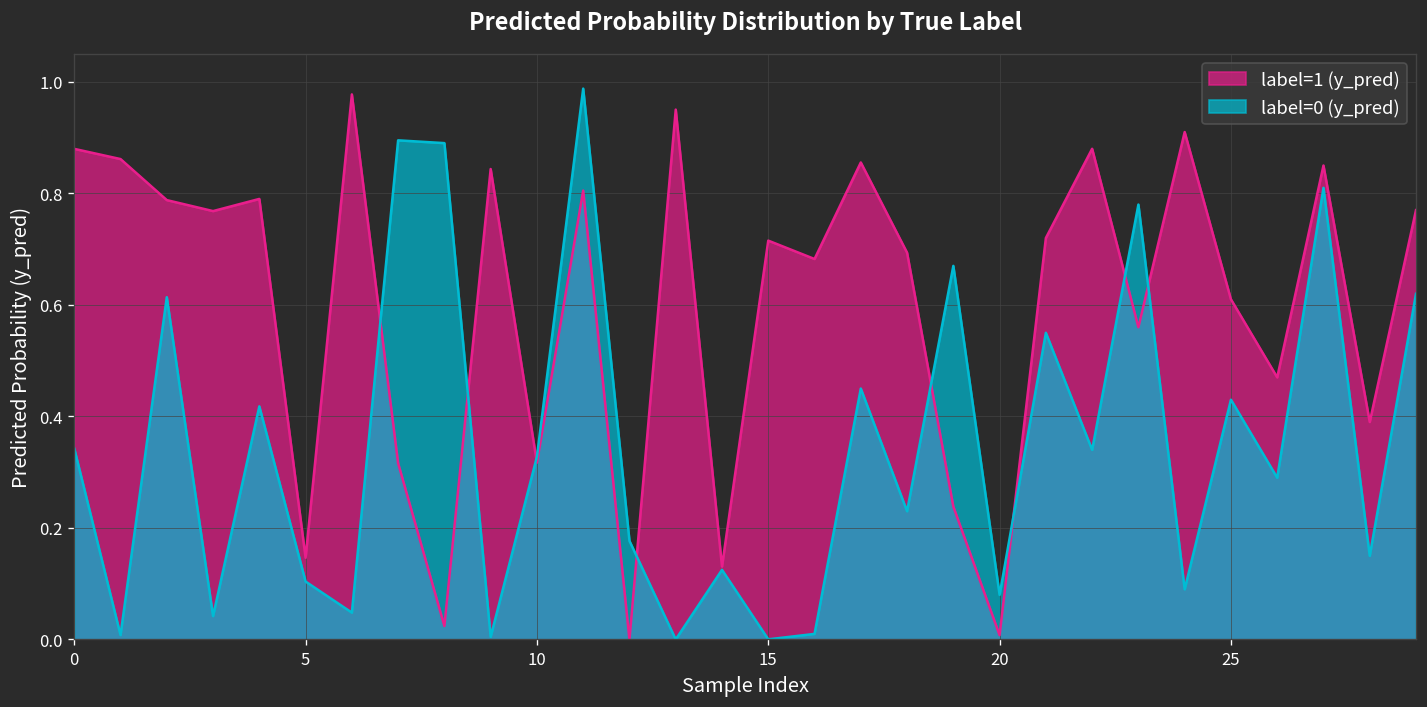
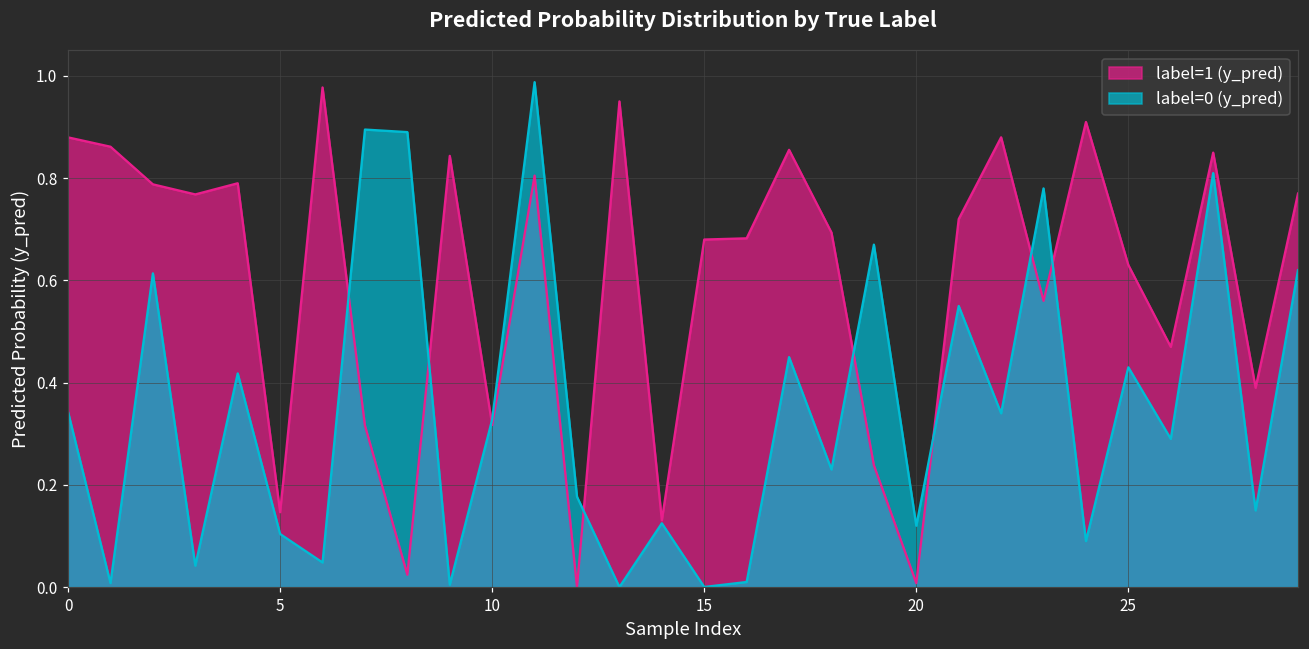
  {
    "label=1 (y_pred)": {
      "0": 0.88,
      "5": 0.15,
      "10": 0.32,
-     "15": 0.72,
+     "15": 0.68,
      "20": 0.01,
-     "25": 0.61
+     "25": 0.63
    },
    "label=0 (y_pred)": {
      "0": 0.34,
      "5": 0.10,
      "10": 0.33,
      "15": 0.00,
-     "20": 0.08,
+     "20": 0.12,
      "25": 0.43
    }
  }
